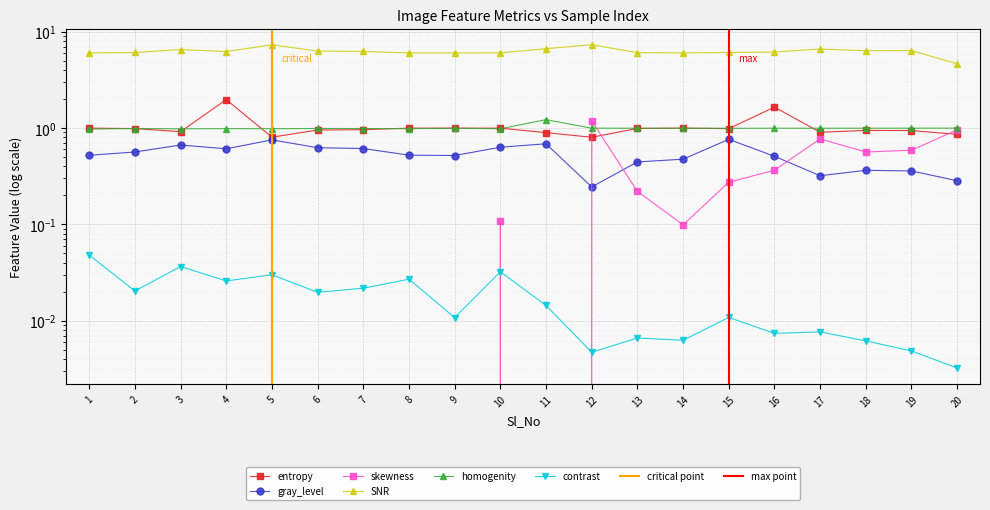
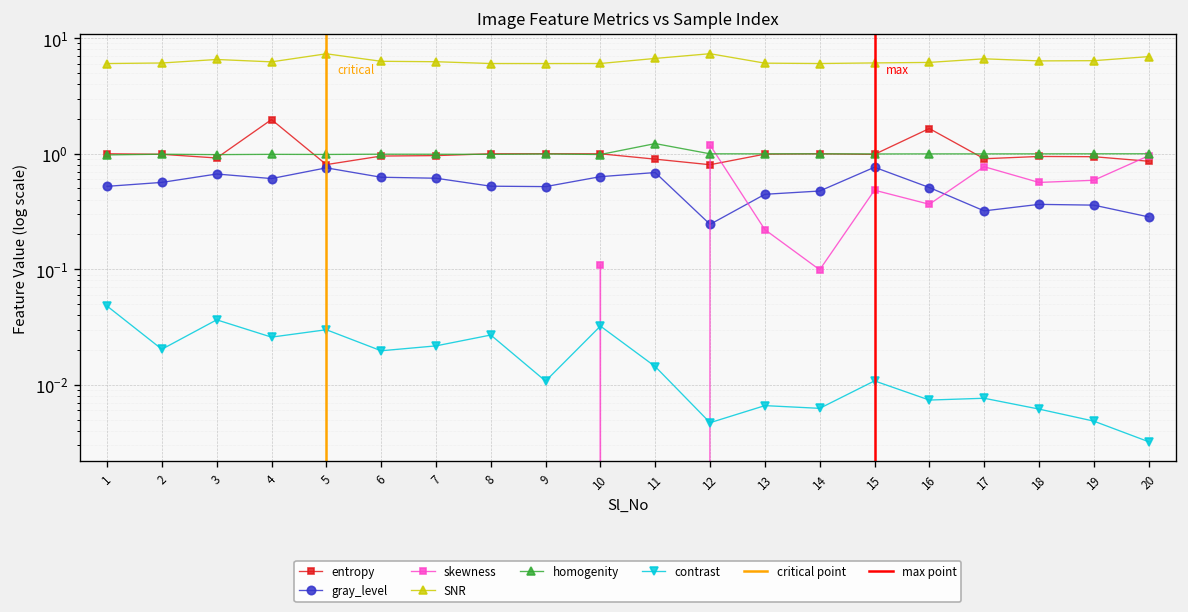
  {
    "entropy": {
      "3": 0.9,
      "4": 2.0,
      "5": 0.8,
      "11": 0.9,
      "12": 0.8,
      "16": 1.7,
      "17": 0.9,
      "20": 0.9
    },
    "gray_level": {
      "1": 0.5,
      "2": 0.6,
      "3": 0.7,
      "4": 0.6,
      "5": 0.8,
      "6": 0.6,
      "7": 0.6,
      "8": 0.5,
      "9": 0.5,
      "10": 0.6,
      "11": 0.7,
      "12": 0.24,
      "13": 0.4,
      "14": 0.5,
      "15": 0.8,
      "16": 0.5,
      "17": 0.32,
      "18": 0.36,
      "19": 0.36,
      "20": 0.28
    },
    "skewness": {
      "10": 0.11,
      "12": 1.2,
      "13": 0.22,
      "14": 0.10,
-     "15": 0.27,
+     "15": 0.5,
      "16": 0.37,
      "17": 0.8,
      "18": 0.6,
      "19": 0.6
    },
    "SNR": {
      "1": 6,
      "2": 6,
      "3": 7,
      "4": 6,
      "5": 7,
      "6": 6,
      "7": 6,
      "8": 6,
      "9": 6,
      "10": 6,
      "11": 7,
      "12": 7,
      "13": 6,
      "14": 6,
      "15": 6,
      "16": 6,
      "17": 7,
      "18": 6,
      "19": 6,
-     "20": 5
+     "20": 7
    },
    "homogenity": {
      "3": 1.0,
      "4": 1.0,
      "5": 1.0,
      "11": 1.2,
      "12": 1.0,
      "16": 1.0,
      "17": 1.0
    },
    "contrast": {
      "1": 0.05,
      "2": 0.02,
      "3": 0.037,
      "4": 0.026,
      "5": 0.03,
      "6": 0.02,
      "7": 0.022,
      "8": 0.027,
      "9": 0.011,
      "10": 0.032,
      "11": 0.014,
      "12": 0.005,
      "13": 0.007,
      "14": 0.006,
      "15": 0.011,
      "16": 0.007,
      "17": 0.008,
      "18": 0.006,
      "19": 0.005,
      "20": 0.0032
    }
  }
